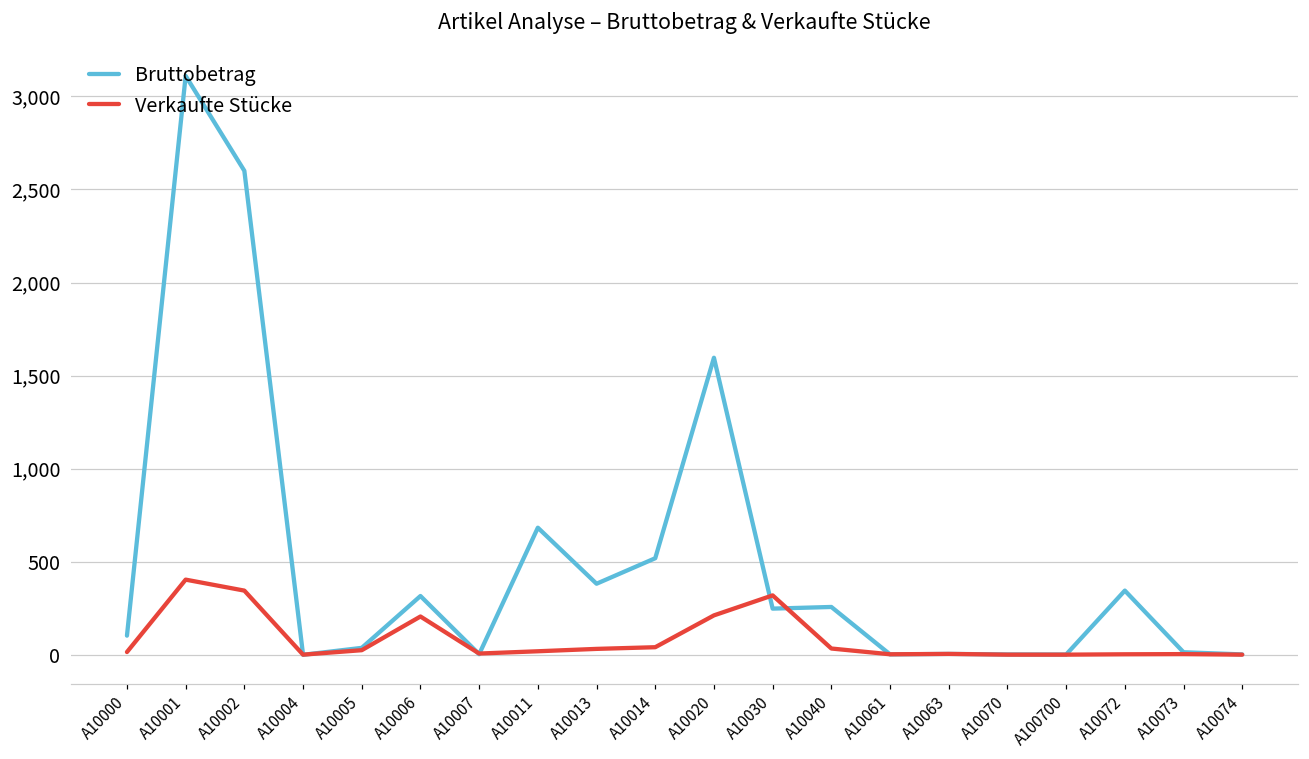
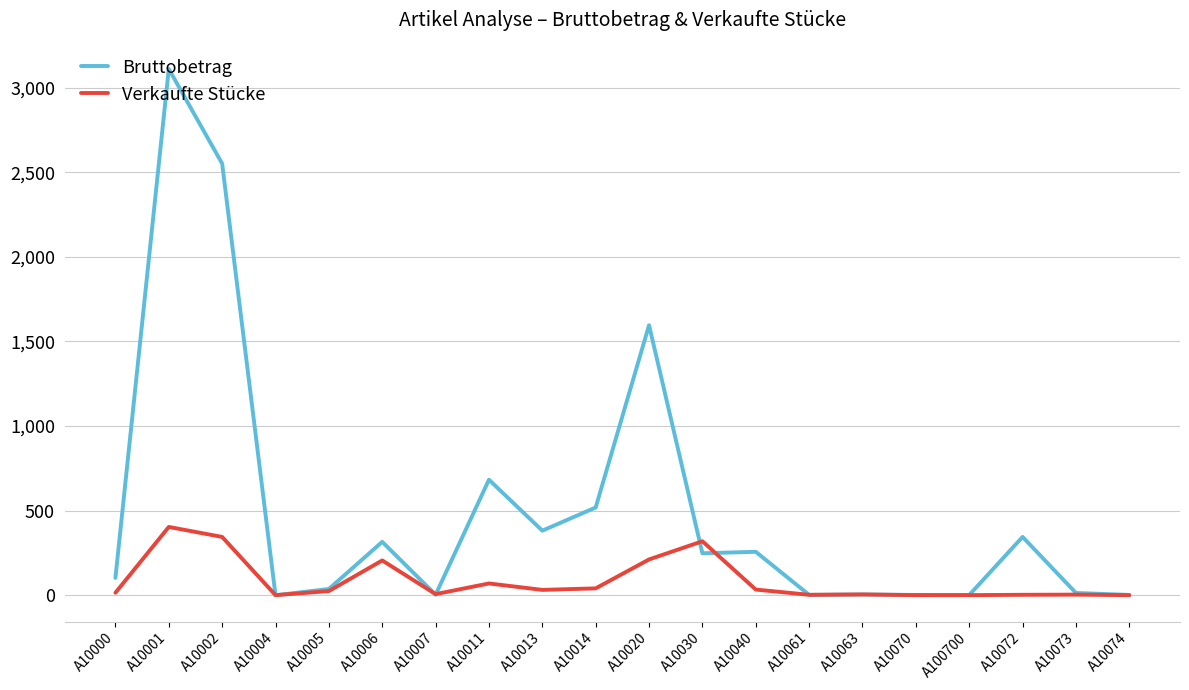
  {
    "Bruttobetrag": {
      "A10000": "100",
      "A10001": "3,110",
-     "A10002": "2,600",
+     "A10002": "2,550",
      "A10006": "320",
      "A10011": "680",
      "A10013": "380",
      "A10014": "520",
      "A10020": "1,600",
      "A10030": "250",
      "A10040": "260",
      "A10072": "350"
    },
    "Verkaufte Stücke": {
      "A10000": "20",
      "A10001": "400",
      "A10002": "350",
      "A10006": "210",
-     "A10011": "20",
+     "A10011": "70",
      "A10013": "30",
      "A10014": "40",
      "A10020": "210",
      "A10030": "320",
      "A10040": "30",
      "A10072": "0"
    }
  }
